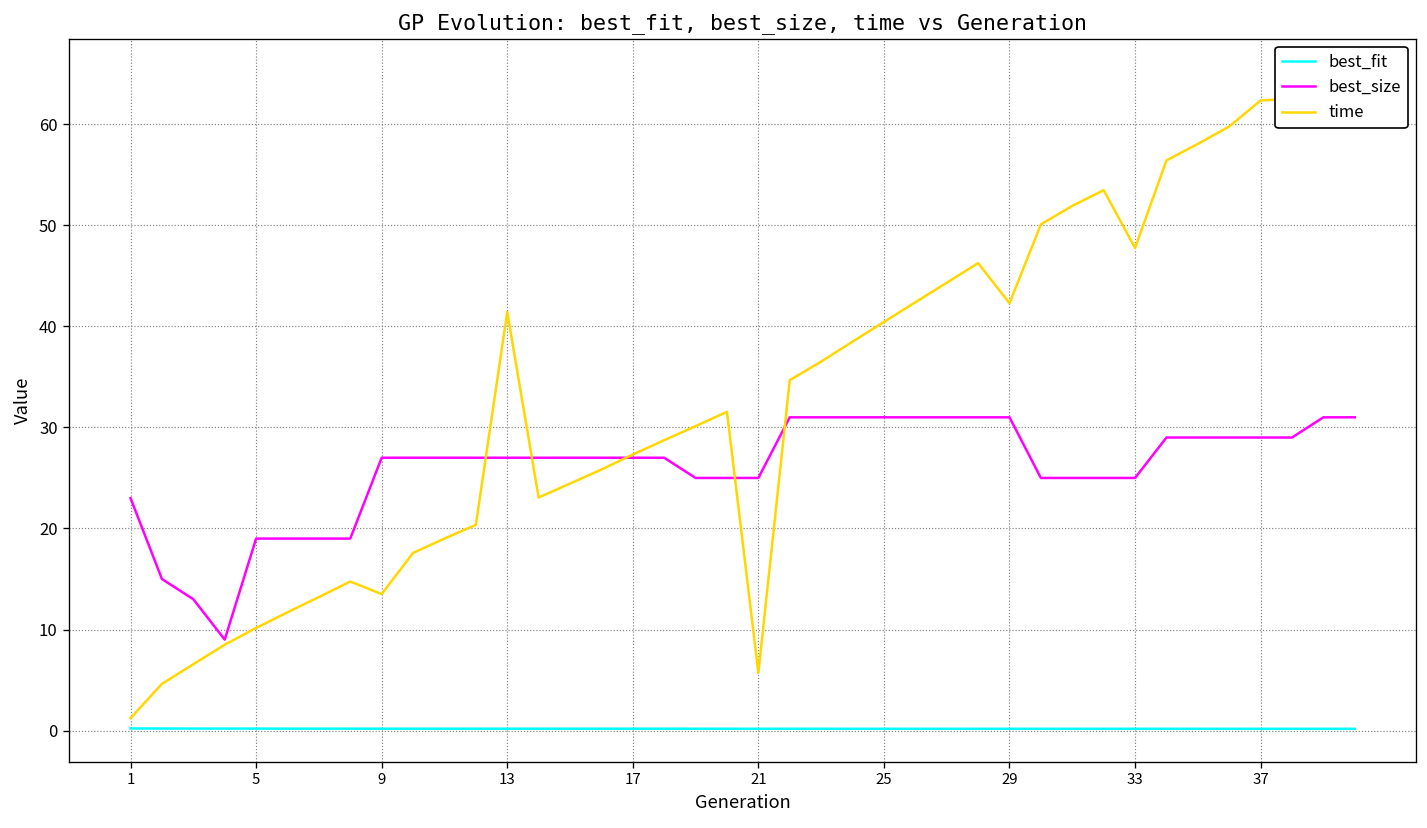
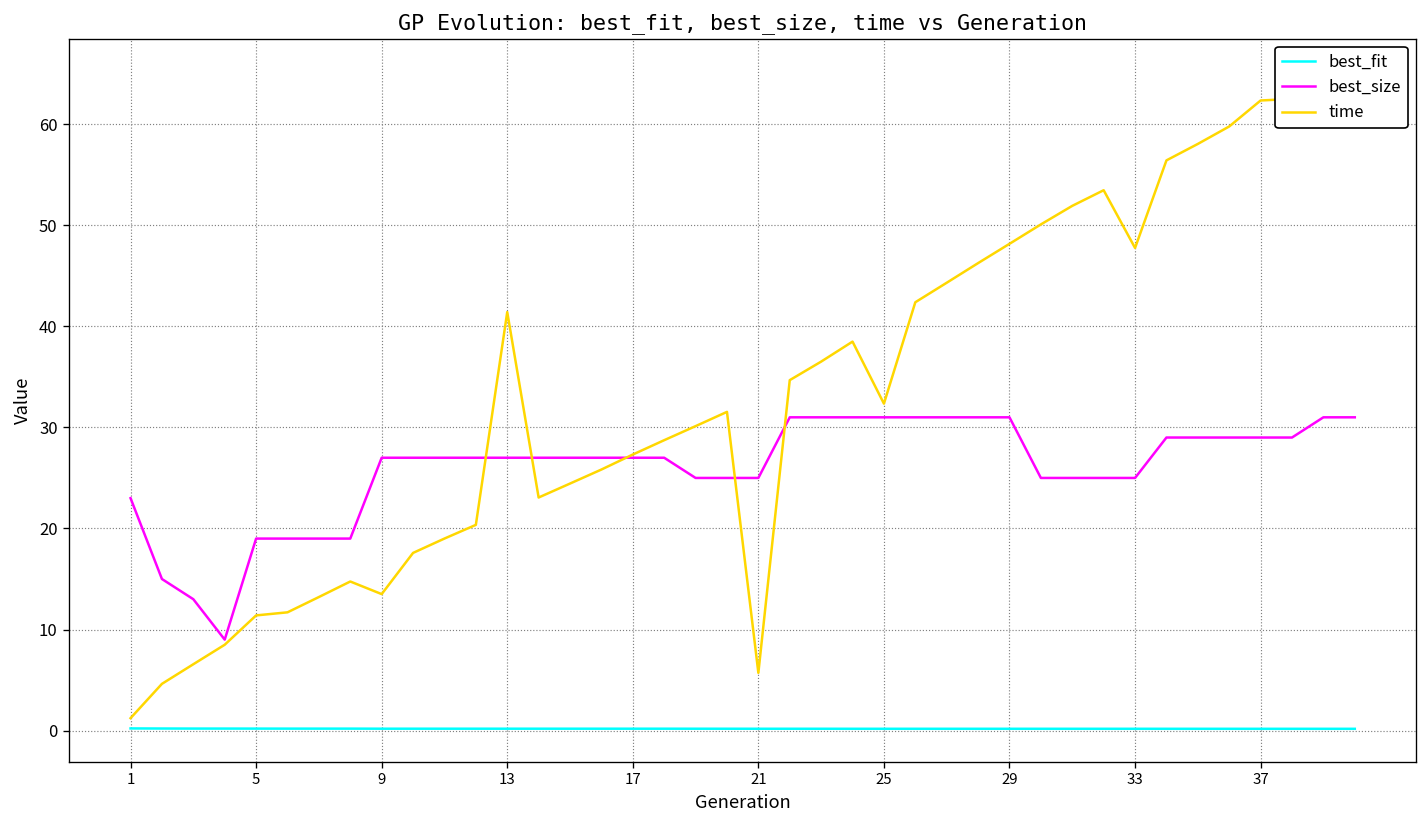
  {
    "best_fit": {
      "1": 0,
      "5": 0,
      "9": 0,
      "13": 0,
      "17": 0,
      "21": 0,
      "25": 0,
      "29": 0,
      "33": 0,
      "37": 0
    },
    "best_size": {
      "1": 23,
      "5": 19,
      "9": 27,
      "13": 27,
      "17": 27,
      "21": 25,
      "25": 31,
      "29": 31,
      "33": 25,
      "37": 29
    },
    "time": {
      "1": 1,
-     "5": 10,
+     "5": 11,
      "9": 14,
      "13": 41,
      "17": 27,
      "21": 6,
-     "25": 40,
-     "29": 42,
+     "25": 32,
+     "29": 48,
      "33": 48,
      "37": 62
    }
  }
